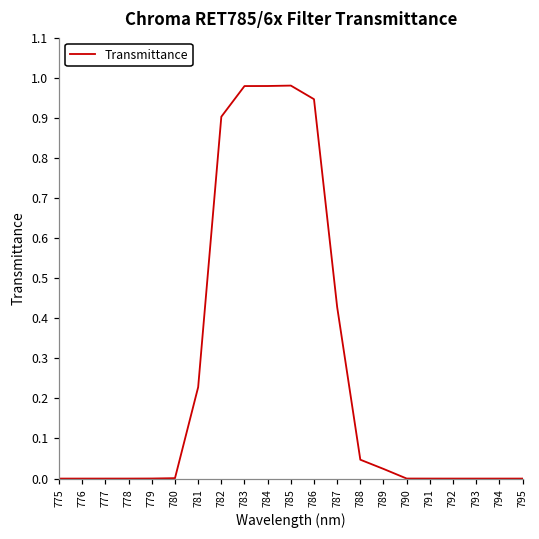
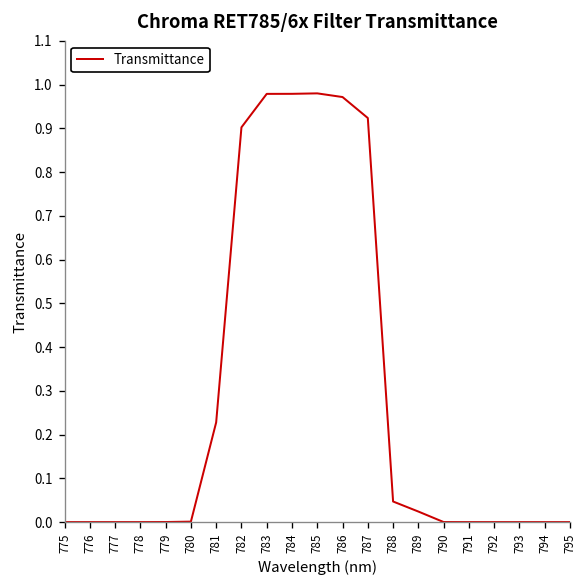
  {
    "775": 0.00,
    "776": 0.00,
    "777": 0.00,
    "778": 0.00,
    "779": 0.00,
    "780": 0.00,
    "781": 0.23,
    "782": 0.90,
    "783": 0.98,
    "784": 0.98,
    "785": 0.98,
-   "786": 0.95,
-   "787": 0.43,
+   "786": 0.97,
+   "787": 0.92,
    "788": 0.05,
    "789": 0.02,
    "790": 0.00,
    "791": 0.00,
    "792": 0.00,
    "793": 0.00,
    "794": 0.00,
    "795": 0.00
  }
